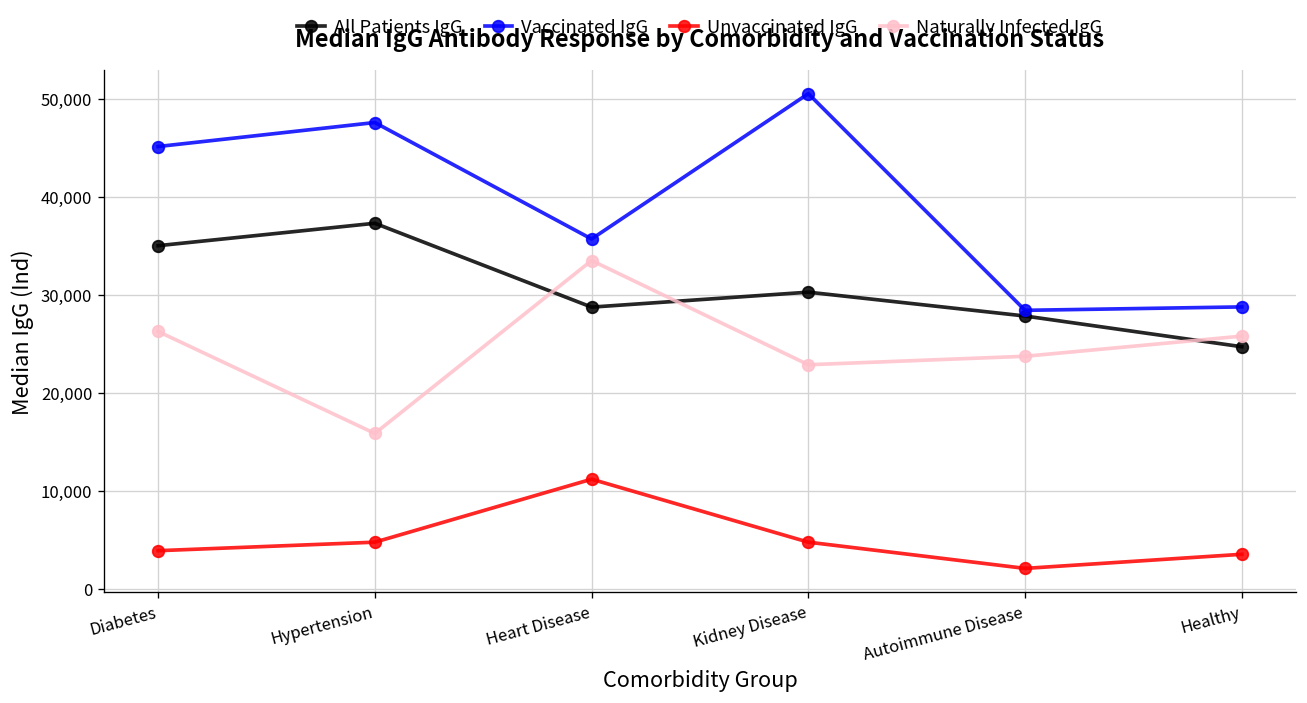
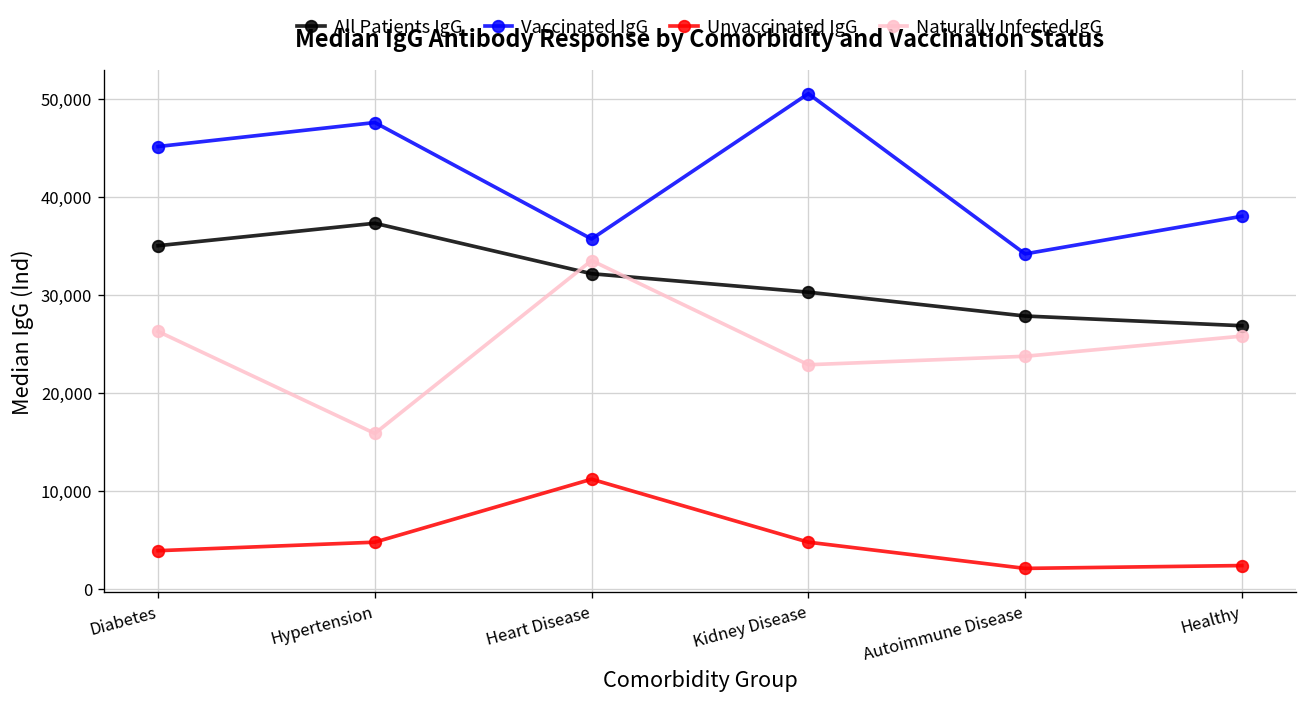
  {
    "All Patients IgG": {
      "Diabetes": "35,000",
      "Hypertension": "37,000",
-     "Heart Disease": "29,000",
+     "Heart Disease": "32,000",
      "Kidney Disease": "30,000",
      "Autoimmune Disease": "28,000",
-     "Healthy": "25,000"
+     "Healthy": "27,000"
    },
    "Vaccinated IgG": {
      "Diabetes": "45,000",
      "Hypertension": "48,000",
      "Heart Disease": "36,000",
      "Kidney Disease": "51,000",
-     "Autoimmune Disease": "28,000",
-     "Healthy": "29,000"
+     "Autoimmune Disease": "34,000",
+     "Healthy": "38,000"
    },
    "Unvaccinated IgG": {
      "Diabetes": "4,000",
      "Hypertension": "5,000",
      "Heart Disease": "11,000",
      "Kidney Disease": "5,000",
      "Autoimmune Disease": "2,000",
-     "Healthy": "4,000"
+     "Healthy": "2,000"
    },
    "Naturally Infected IgG": {
      "Diabetes": "26,000",
      "Hypertension": "16,000",
      "Heart Disease": "33,000",
      "Kidney Disease": "23,000",
      "Autoimmune Disease": "24,000",
      "Healthy": "26,000"
    }
  }
